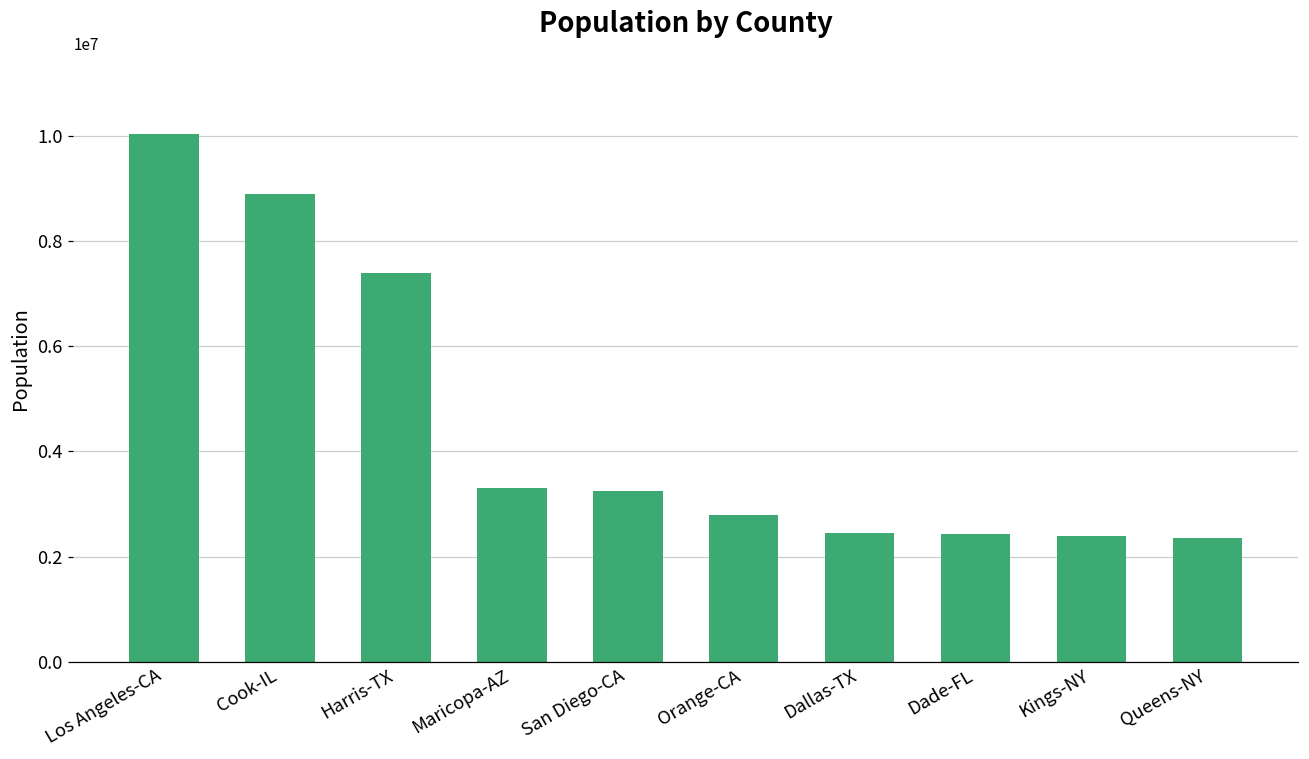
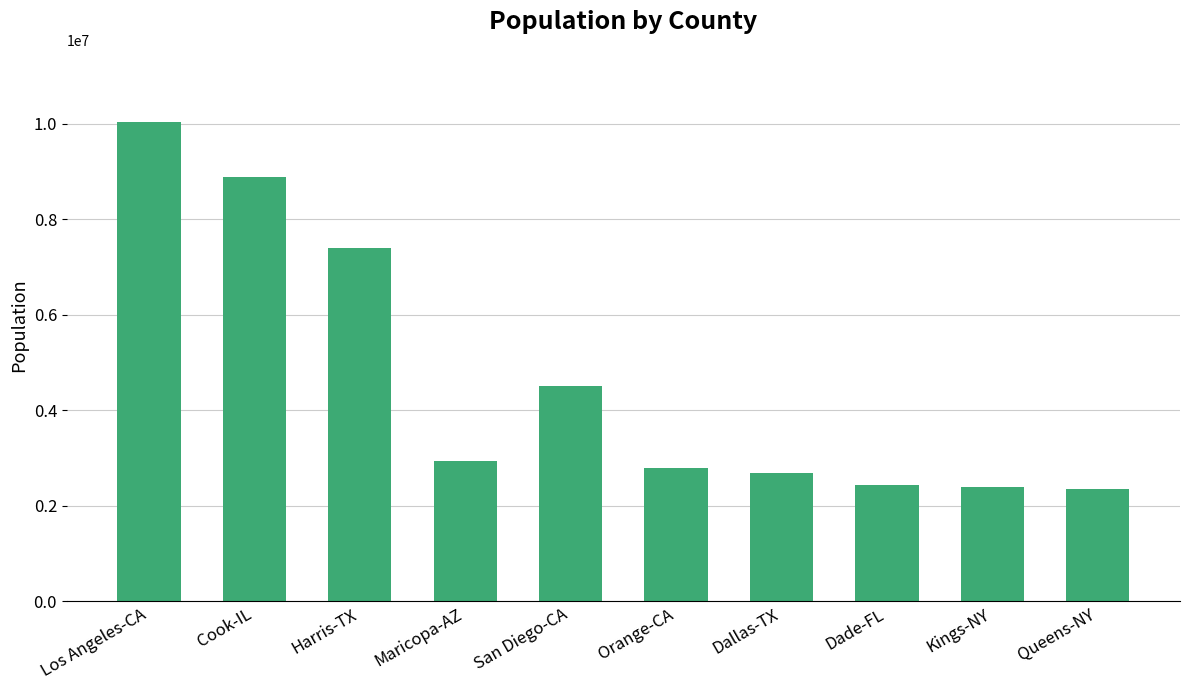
  {
    "Los Angeles-CA": 10000000,
    "Cook-IL": 8900000,
    "Harris-TX": 7400000,
-   "Maricopa-AZ": 3300000,
-   "San Diego-CA": 3200000,
+   "Maricopa-AZ": 2900000,
+   "San Diego-CA": 4500000,
    "Orange-CA": 2800000,
-   "Dallas-TX": 2500000,
+   "Dallas-TX": 2700000,
    "Dade-FL": 2400000,
    "Kings-NY": 2400000,
    "Queens-NY": 2400000
  }
